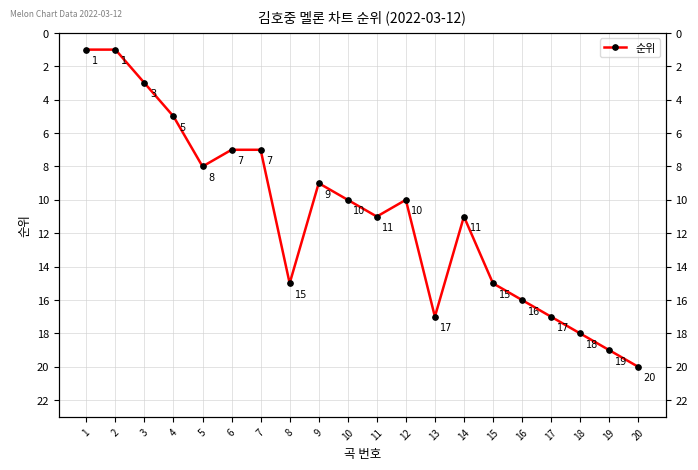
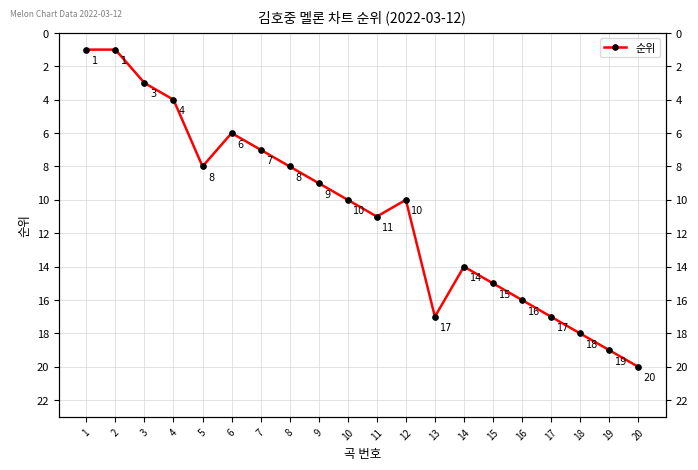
  {
    "1": 1,
    "2": 1,
    "3": 3,
-   "4": 5,
+   "4": 4,
    "5": 8,
-   "6": 7,
+   "6": 6,
    "7": 7,
-   "8": 15,
+   "8": 8,
    "9": 9,
    "10": 10,
    "11": 11,
    "12": 10,
    "13": 17,
-   "14": 11,
+   "14": 14,
    "15": 15,
    "16": 16,
    "17": 17,
    "18": 18,
    "19": 19,
    "20": 20
  }
